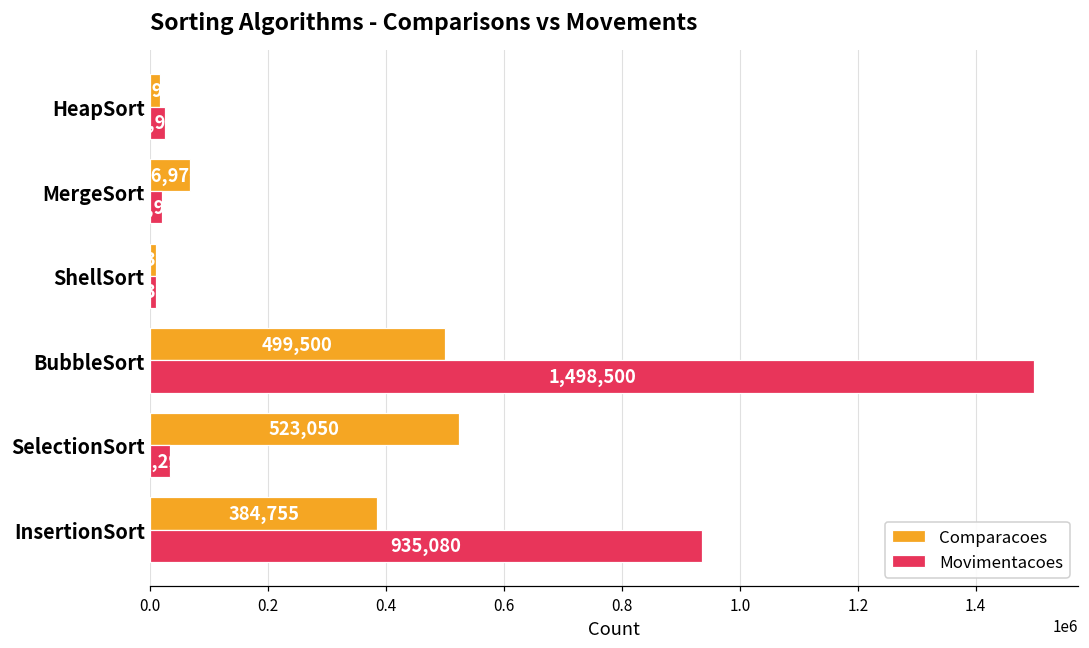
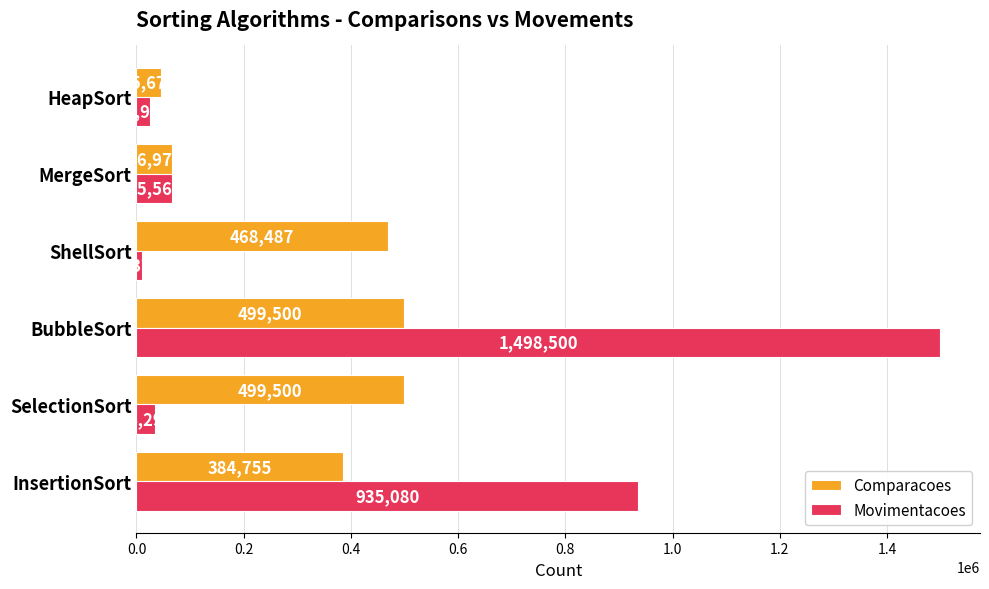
  {
    "Comparacoes": {
-     "HeapSort": "20000",
+     "HeapSort": "50000",
      "MergeSort": "66,970",
-     "ShellSort": "10000",
+     "ShellSort": "470000",
      "BubbleSort": "499,500",
-     "SelectionSort": "523,050",
+     "SelectionSort": "499,500",
      "InsertionSort": "384,755"
    },
    "Movimentacoes": {
      "HeapSort": "20000",
-     "MergeSort": "20000",
+     "MergeSort": "70000",
      "ShellSort": "10000",
      "SelectionSort": "30000"
    }
  }
